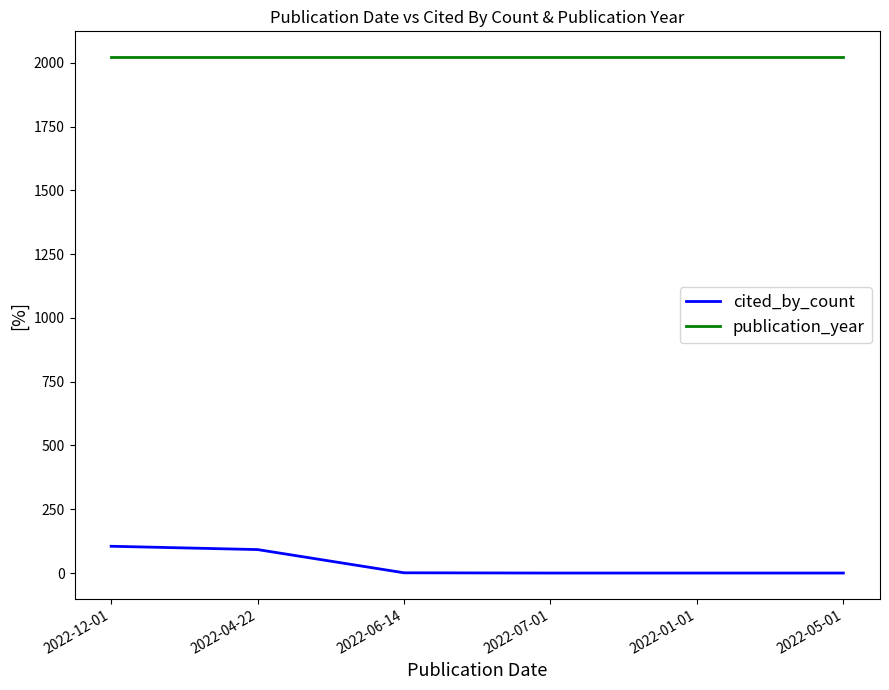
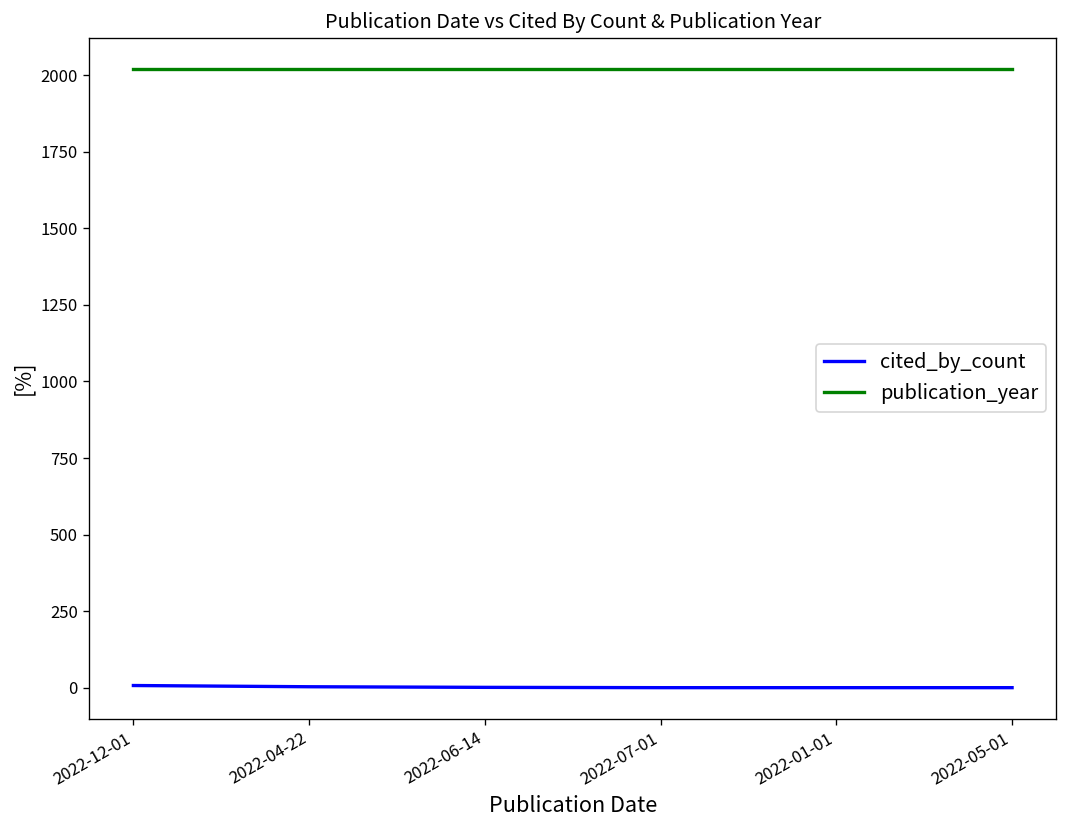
  {
    "cited_by_count": {
-     "2022-12-01": 110,
-     "2022-04-22": 90,
+     "2022-12-01": 10,
+     "2022-04-22": 0,
      "2022-06-14": 0,
      "2022-07-01": 0,
      "2022-01-01": 0,
      "2022-05-01": 0
    },
    "publication_year": {
      "2022-12-01": 2020,
      "2022-04-22": 2020,
      "2022-06-14": 2020,
      "2022-07-01": 2020,
      "2022-01-01": 2020,
      "2022-05-01": 2020
    }
  }
